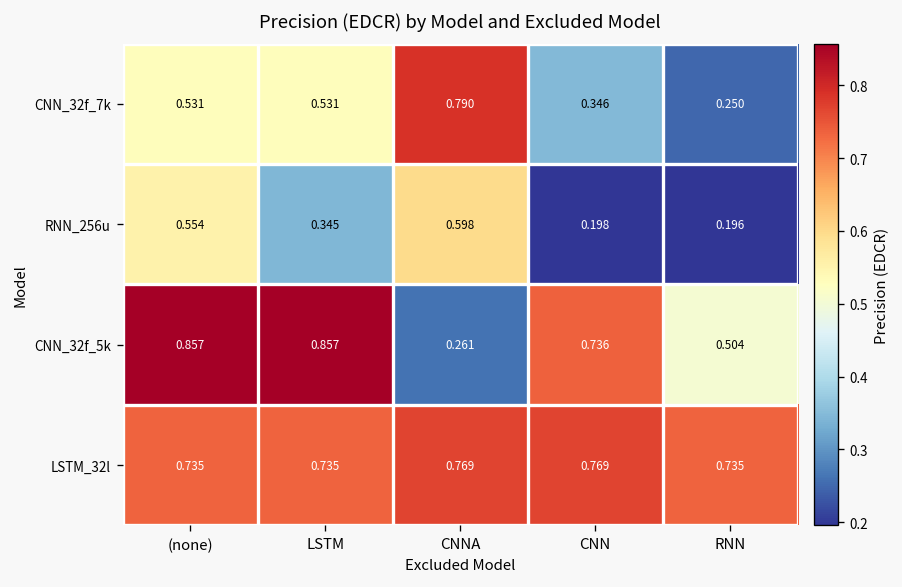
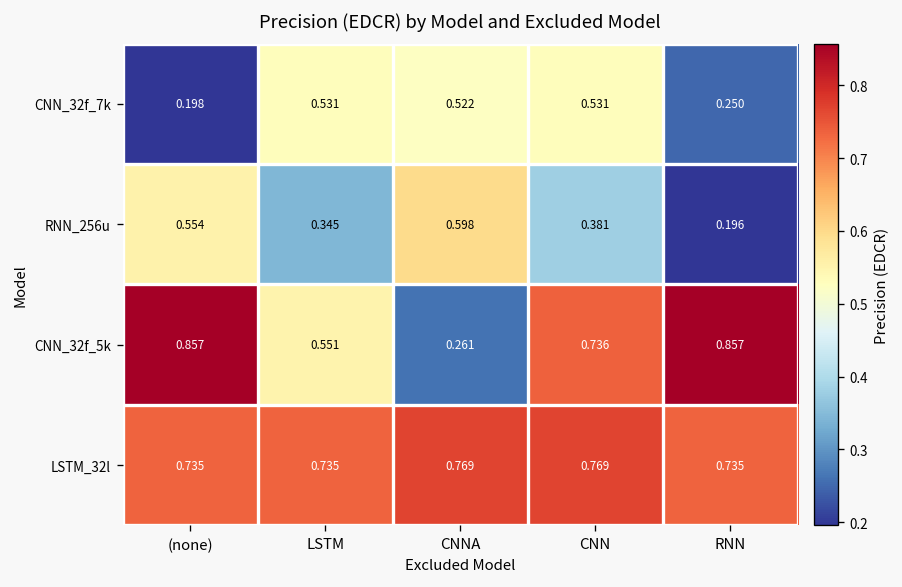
  {
    "CNN_32f_7k": {
-     "(none)": 0.531,
+     "(none)": 0.198,
      "LSTM": 0.531,
-     "CNNA": 0.790,
-     "CNN": 0.346,
+     "CNNA": 0.522,
+     "CNN": 0.531,
      "RNN": 0.250
    },
    "RNN_256u": {
      "(none)": 0.554,
      "LSTM": 0.345,
      "CNNA": 0.598,
-     "CNN": 0.198,
+     "CNN": 0.381,
      "RNN": 0.196
    },
    "CNN_32f_5k": {
      "(none)": 0.857,
-     "LSTM": 0.857,
+     "LSTM": 0.551,
      "CNNA": 0.261,
      "CNN": 0.736,
-     "RNN": 0.504
+     "RNN": 0.857
    },
    "LSTM_32l": {
      "(none)": 0.735,
      "LSTM": 0.735,
      "CNNA": 0.769,
      "CNN": 0.769,
      "RNN": 0.735
    }
  }
